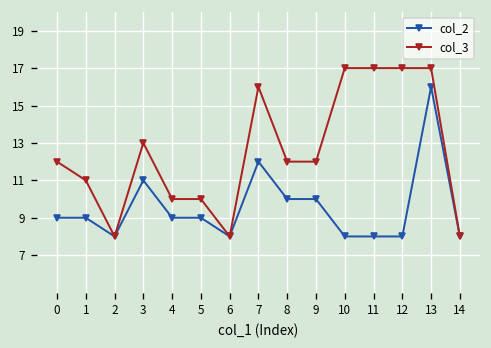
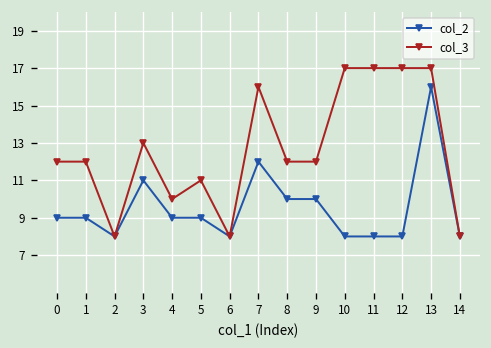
  {
    "col_2": {
      "0": 9,
      "1": 9,
      "3": 11,
      "4": 9,
      "5": 9,
      "7": 12,
      "8": 10,
      "9": 10,
      "10": 8,
      "11": 8,
      "12": 8,
      "13": 16
    },
    "col_3": {
      "0": 12,
-     "1": 11,
+     "1": 12,
      "3": 13,
      "4": 10,
-     "5": 10,
+     "5": 11,
      "7": 16,
      "8": 12,
      "9": 12,
      "10": 17,
      "11": 17,
      "12": 17,
      "13": 17
    }
  }
